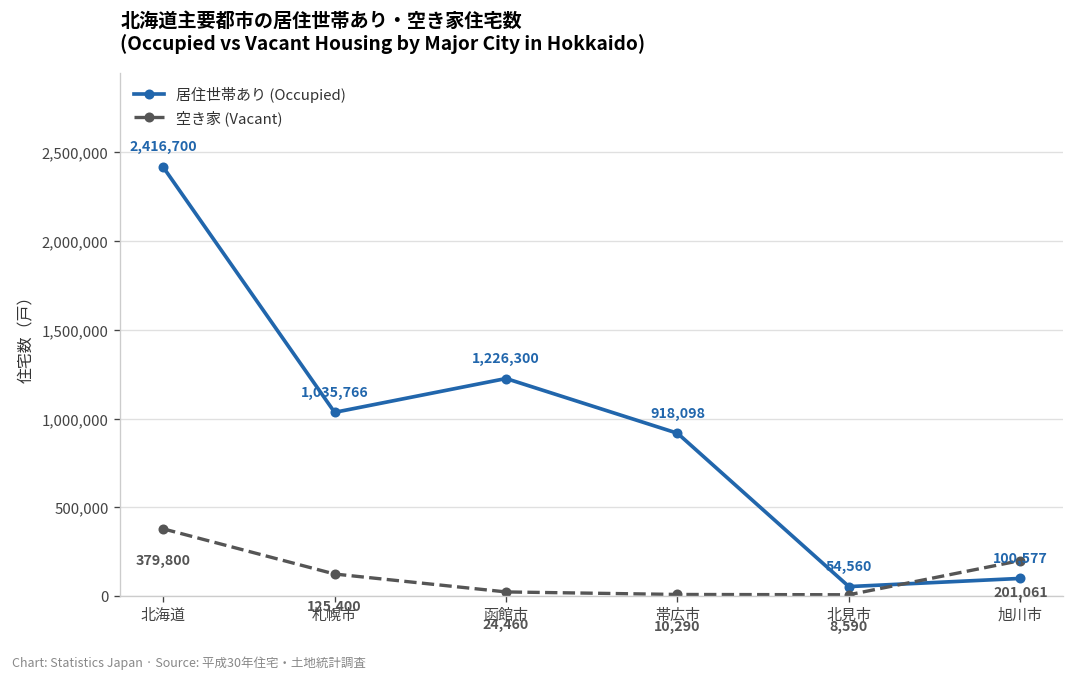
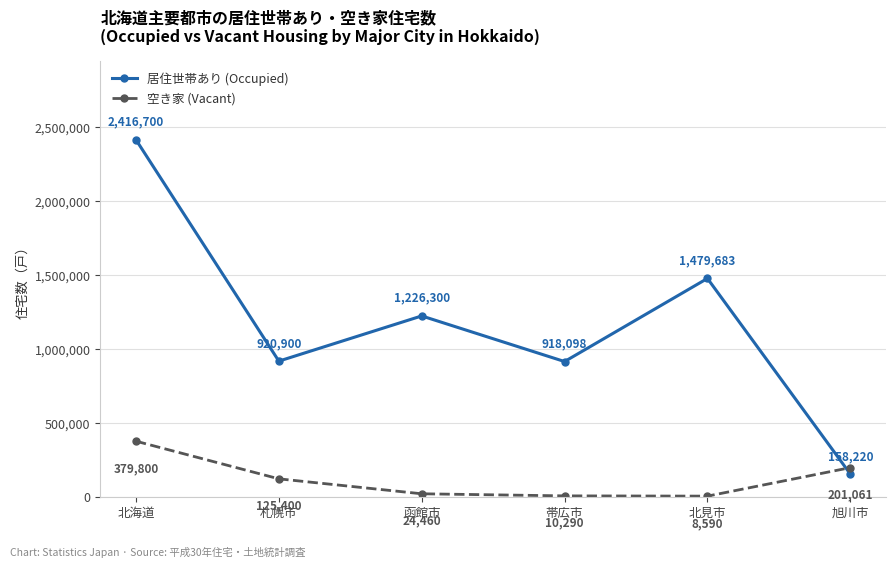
  {
    "居住世帯あり (Occupied)": {
      "北海道": "2,416,700",
-     "札幌市": "1,035,766",
+     "札幌市": "920,900",
      "函館市": "1,226,300",
      "帯広市": "918,098",
-     "北見市": "54,560",
-     "旭川市": "100,577"
+     "北見市": "1,479,683",
+     "旭川市": "158,220"
    },
    "空き家 (Vacant)": {
      "北海道": "379,800",
      "札幌市": "125,400",
      "函館市": "24,460",
      "帯広市": "10,290",
      "北見市": "8,590",
      "旭川市": "201,061"
    }
  }
